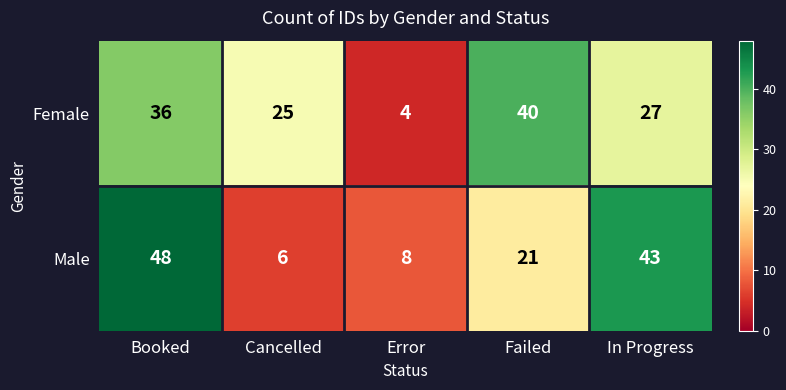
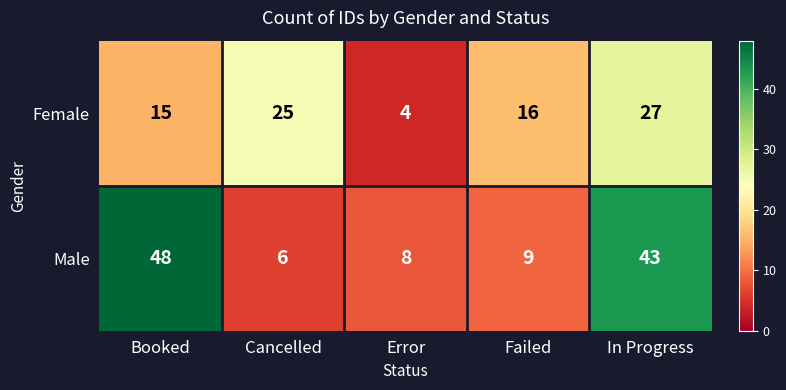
  {
    "Female": {
-     "Booked": 36,
+     "Booked": 15,
      "Cancelled": 25,
      "Error": 4,
-     "Failed": 40,
+     "Failed": 16,
      "In Progress": 27
    },
    "Male": {
      "Booked": 48,
      "Cancelled": 6,
      "Error": 8,
-     "Failed": 21,
+     "Failed": 9,
      "In Progress": 43
    }
  }
